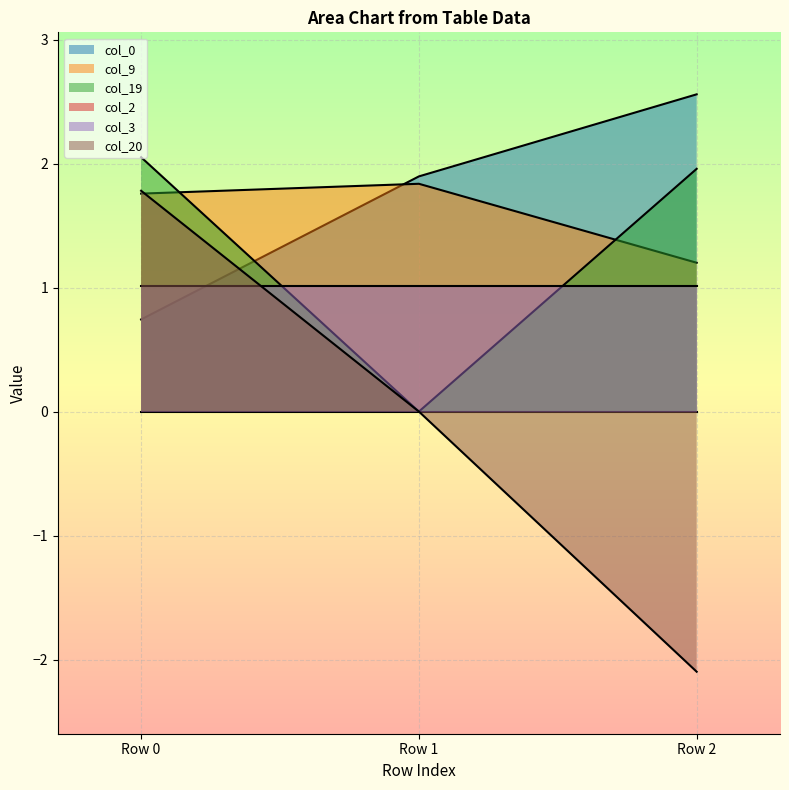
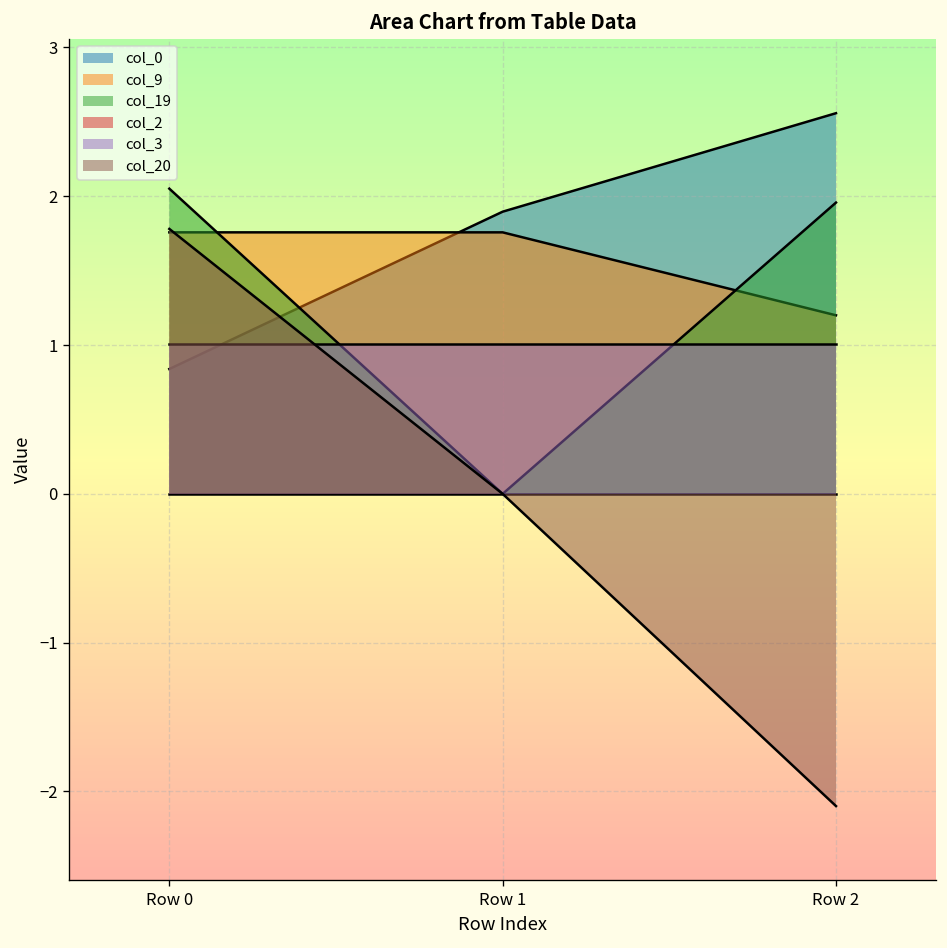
  {
    "col_0": {
-     "Row 0": 0.74,
+     "Row 0": 0.84,
      "Row 1": 1.90,
      "Row 2": 2.56
    },
    "col_9": {
      "Row 0": 1.76,
-     "Row 1": 1.84,
+     "Row 1": 1.76,
      "Row 2": 1.20
    },
    "col_19": {
      "Row 2": 1.96
    },
    "col_2": {
      "Row 0": 0.00
    },
    "col_3": {
      "Row 0": 1.01,
      "Row 1": 1.01,
      "Row 2": 1.01
    }
  }
